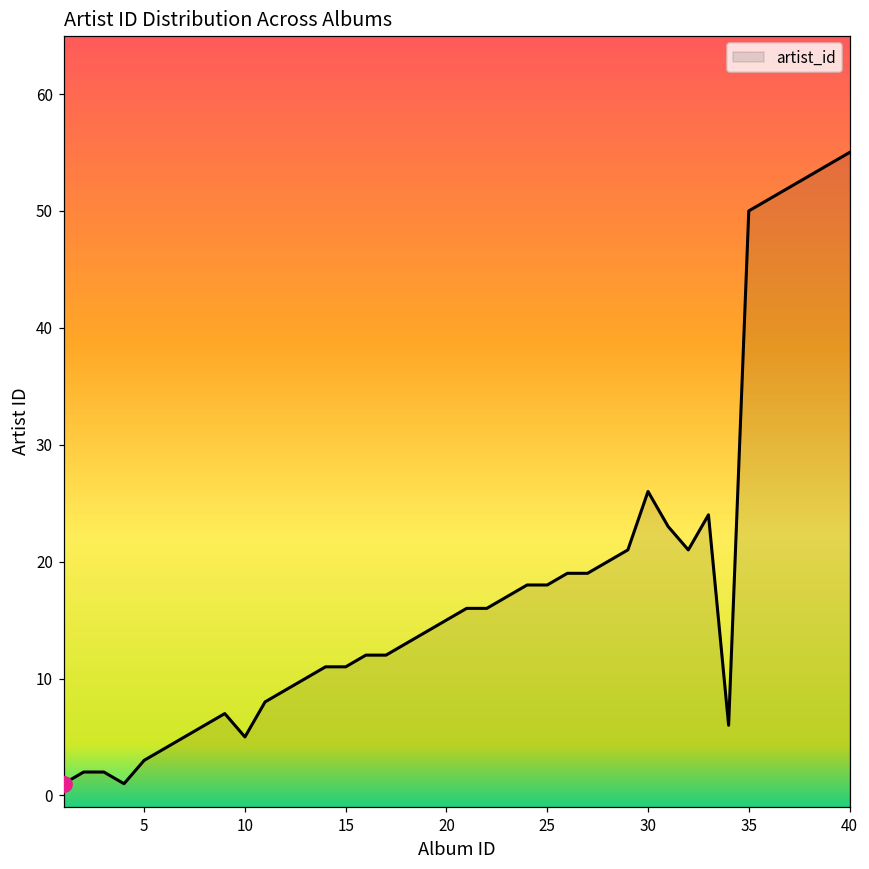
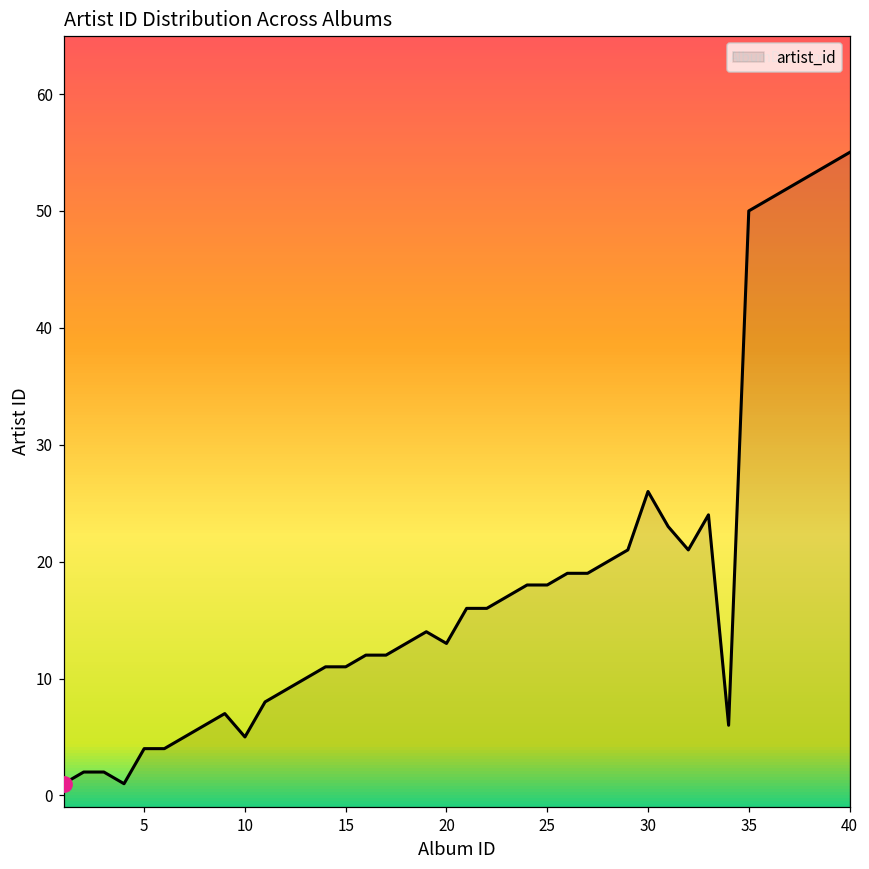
  {
    "artist_id": {
-     "5": 3,
+     "5": 4,
      "10": 5,
      "15": 11,
-     "20": 15,
+     "20": 13,
      "25": 18,
      "30": 26,
      "35": 50,
      "40": 55
    }
  }
